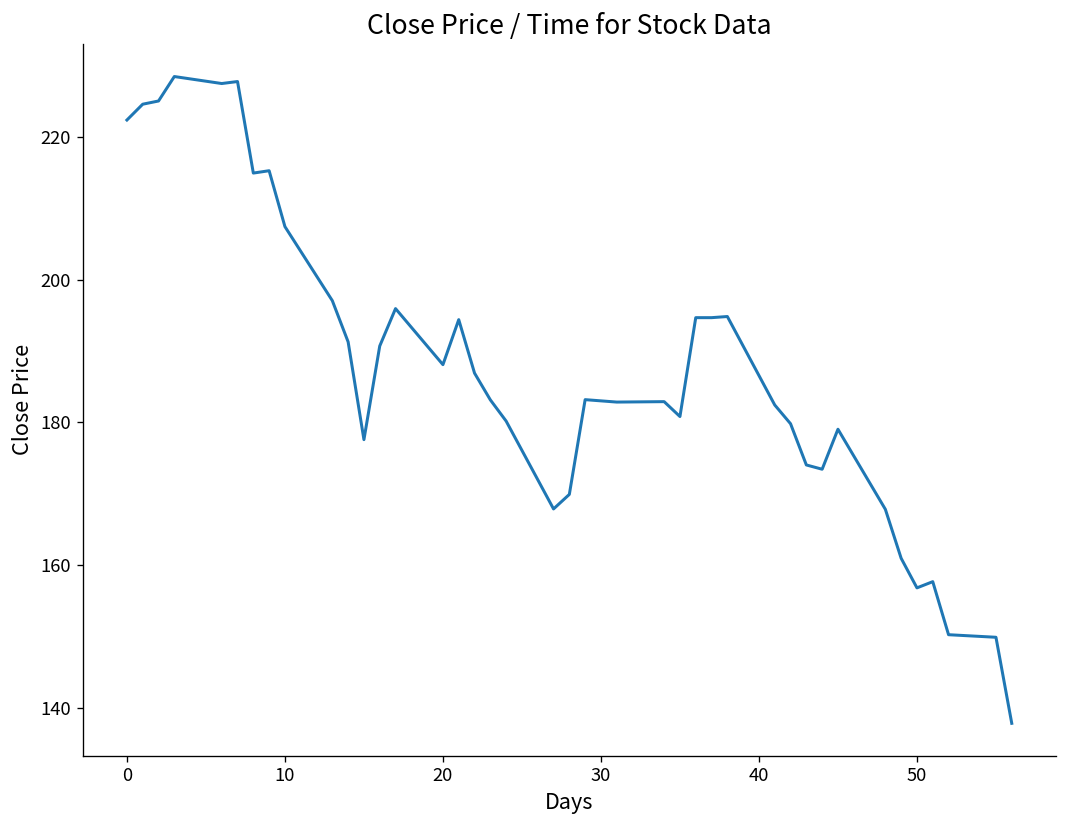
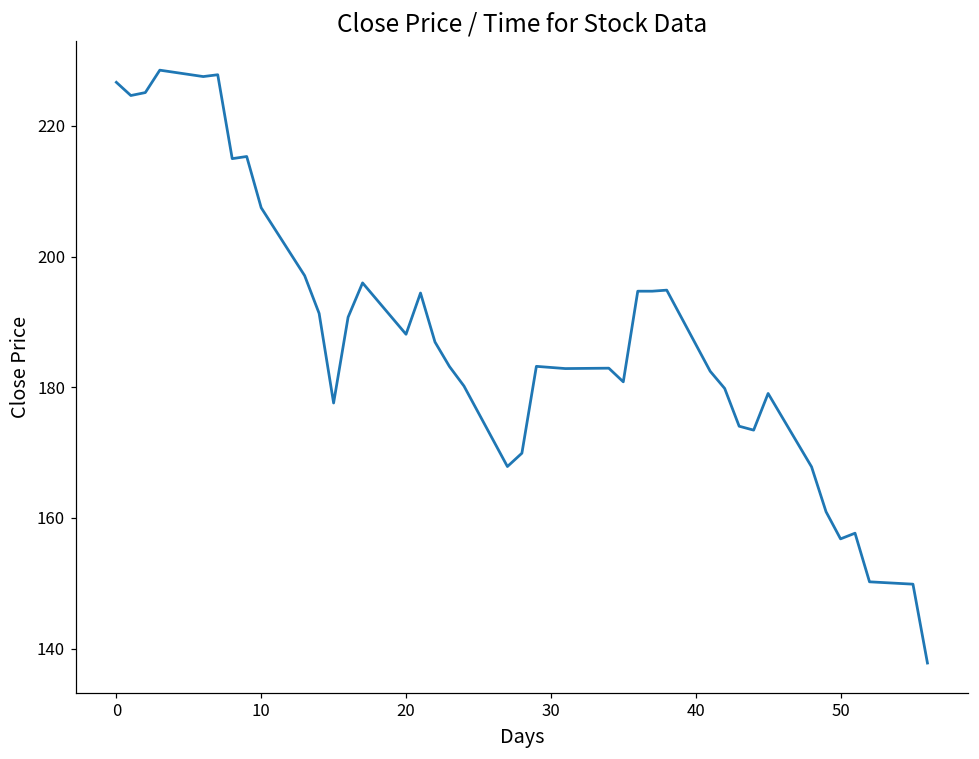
  {
-   "0": 222,
+   "0": 227,
    "10": 207,
    "20": 188,
    "50": 157
  }
